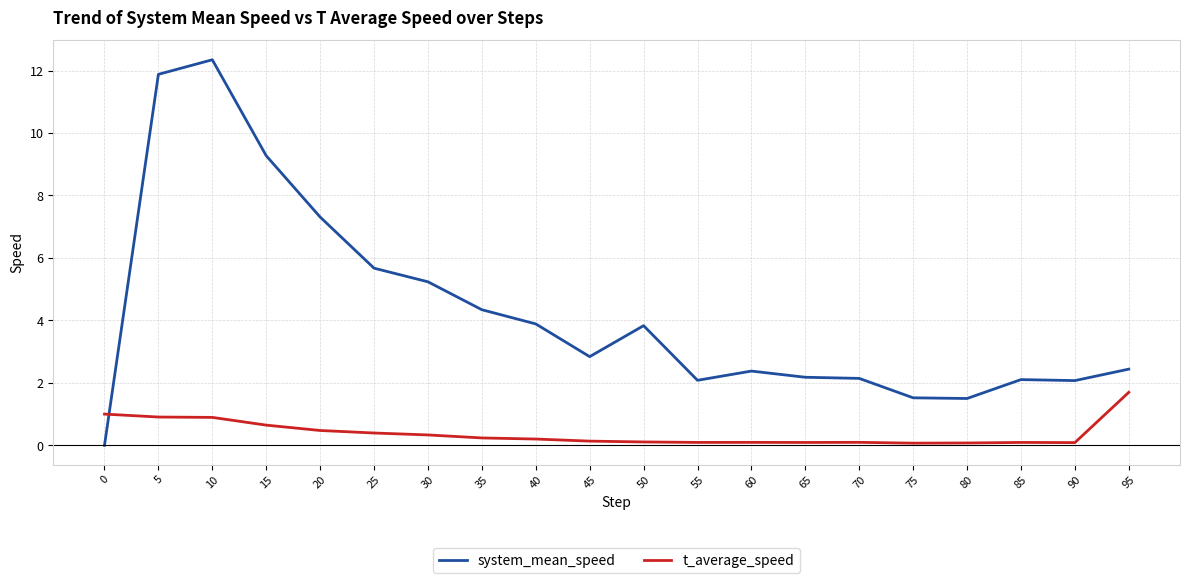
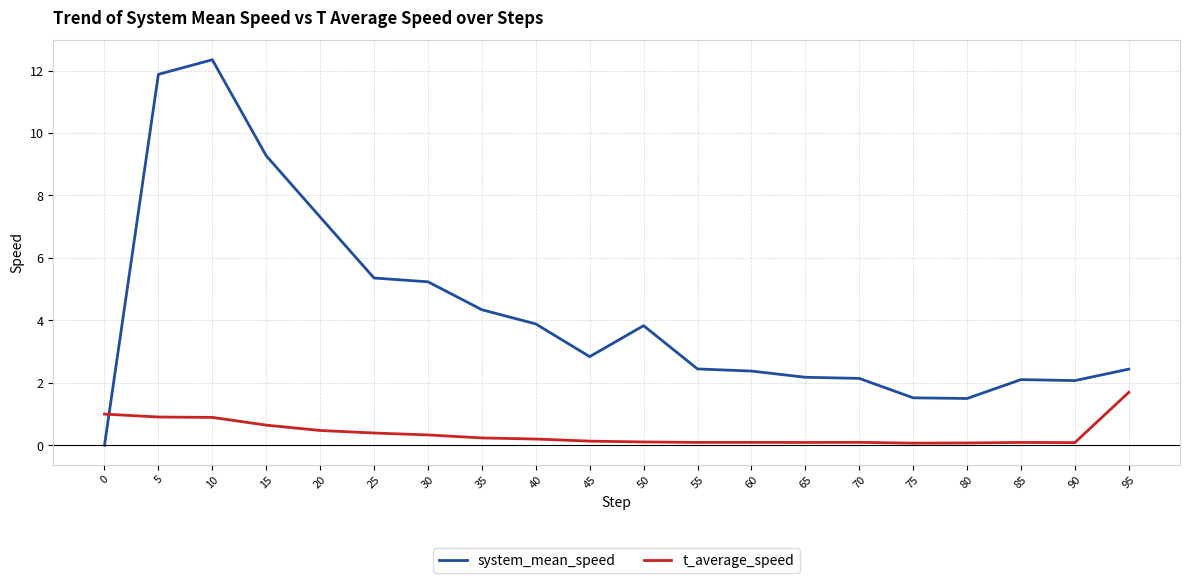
  {
    "system_mean_speed": {
      "0": 0.0,
      "5": 11.9,
      "10": 12.3,
      "15": 9.3,
      "20": 7.3,
-     "25": 5.7,
+     "25": 5.4,
      "30": 5.2,
      "35": 4.3,
      "40": 3.9,
      "45": 2.8,
      "50": 3.8,
-     "55": 2.1,
+     "55": 2.4,
      "60": 2.4,
      "65": 2.2,
      "70": 2.1,
      "75": 1.5,
      "80": 1.5,
      "85": 2.1,
      "90": 2.1,
      "95": 2.4
    },
    "t_average_speed": {
      "0": 1.0,
      "5": 0.9,
      "10": 0.9,
      "15": 0.6,
      "20": 0.5,
      "25": 0.4,
      "30": 0.3,
      "35": 0.2,
      "40": 0.2,
      "45": 0.1,
      "50": 0.1,
      "55": 0.1,
      "60": 0.1,
      "65": 0.1,
      "70": 0.1,
      "75": 0.1,
      "80": 0.1,
      "85": 0.1,
      "90": 0.1,
      "95": 1.7
    }
  }
